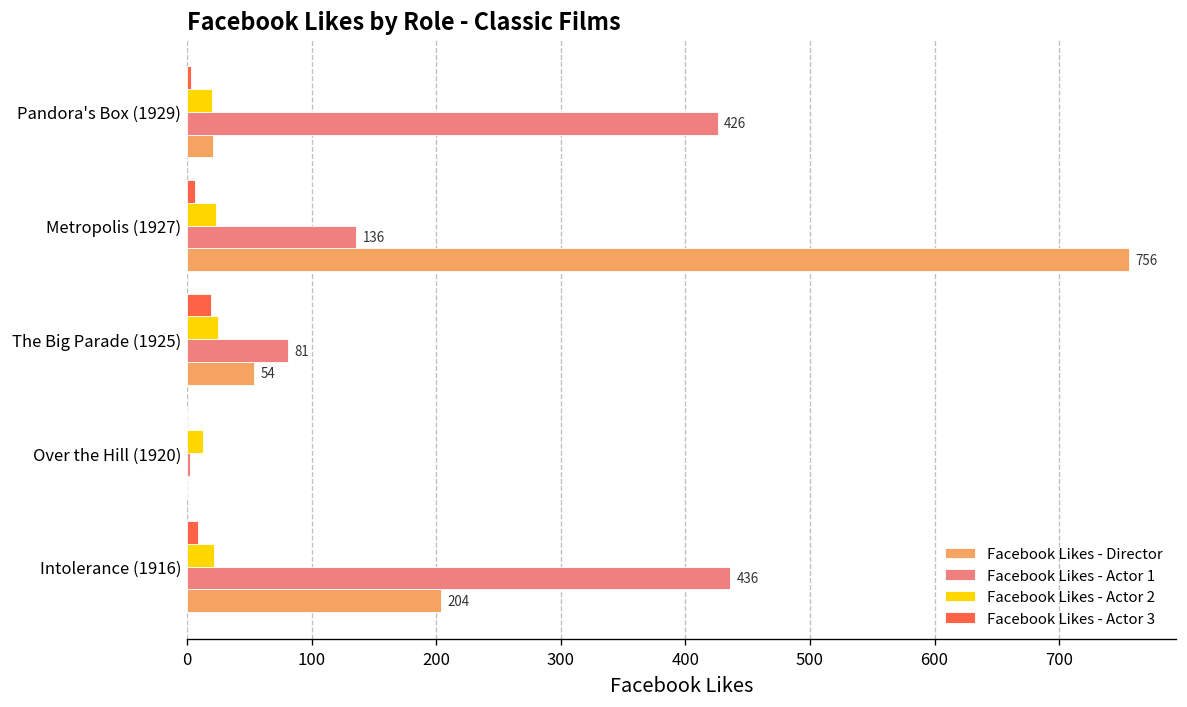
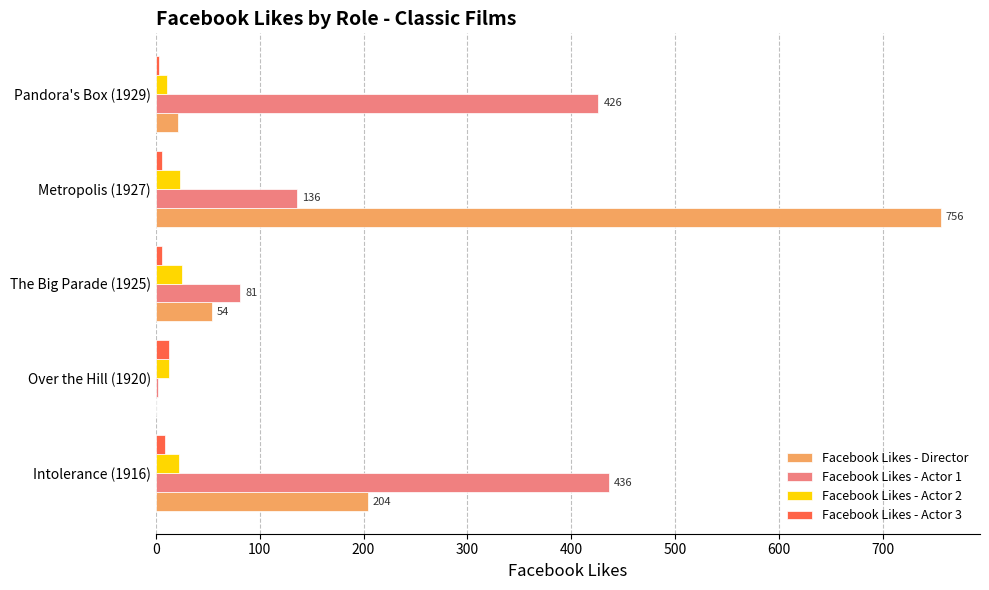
  {
    "Facebook Likes - Actor 2": {
-     "Pandora's Box (1929)": 20,
+     "Pandora's Box (1929)": 11,
      "Metropolis (1927)": 23,
      "The Big Parade (1925)": 25,
      "Over the Hill (1920)": 13,
      "Intolerance (1916)": 22
    },
    "Facebook Likes - Actor 3": {
      "Pandora's Box (1929)": 3,
      "Metropolis (1927)": 6,
-     "The Big Parade (1925)": 19,
-     "Over the Hill (1920)": 0,
+     "The Big Parade (1925)": 6,
+     "Over the Hill (1920)": 13,
      "Intolerance (1916)": 9
    }
  }
